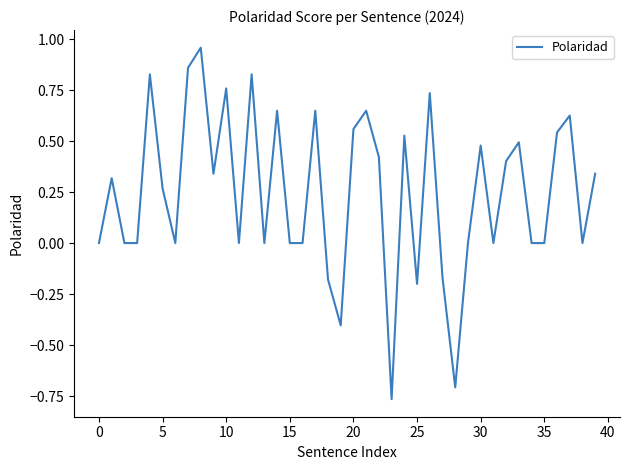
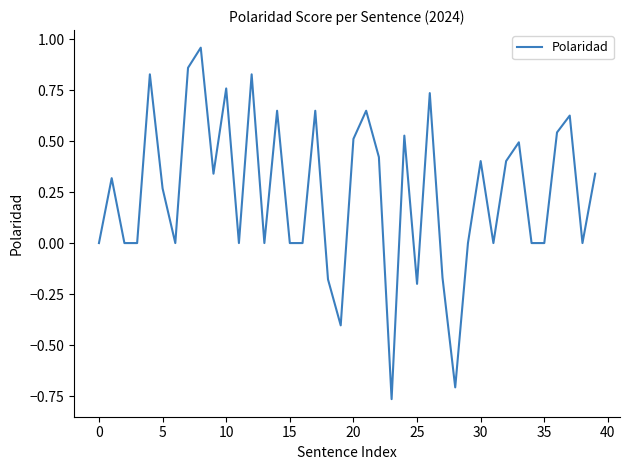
  {
    "0": 0.00,
    "5": 0.27,
    "10": 0.76,
    "15": 0.00,
-   "20": 0.56,
+   "20": 0.51,
    "25": -0.20,
-   "30": 0.48,
+   "30": 0.40,
    "35": 0.00
  }
